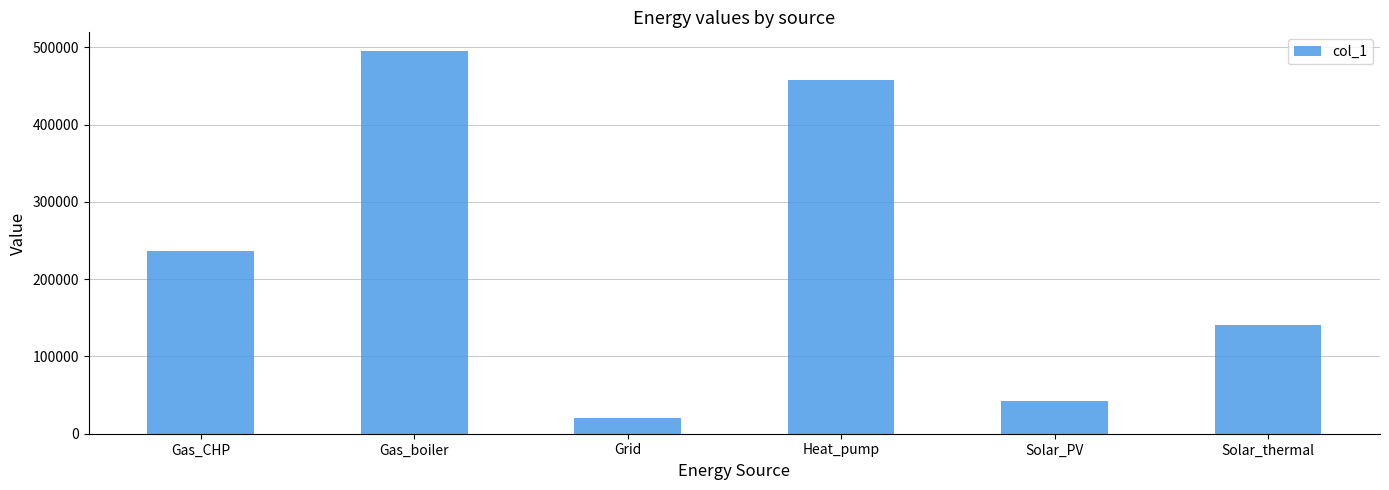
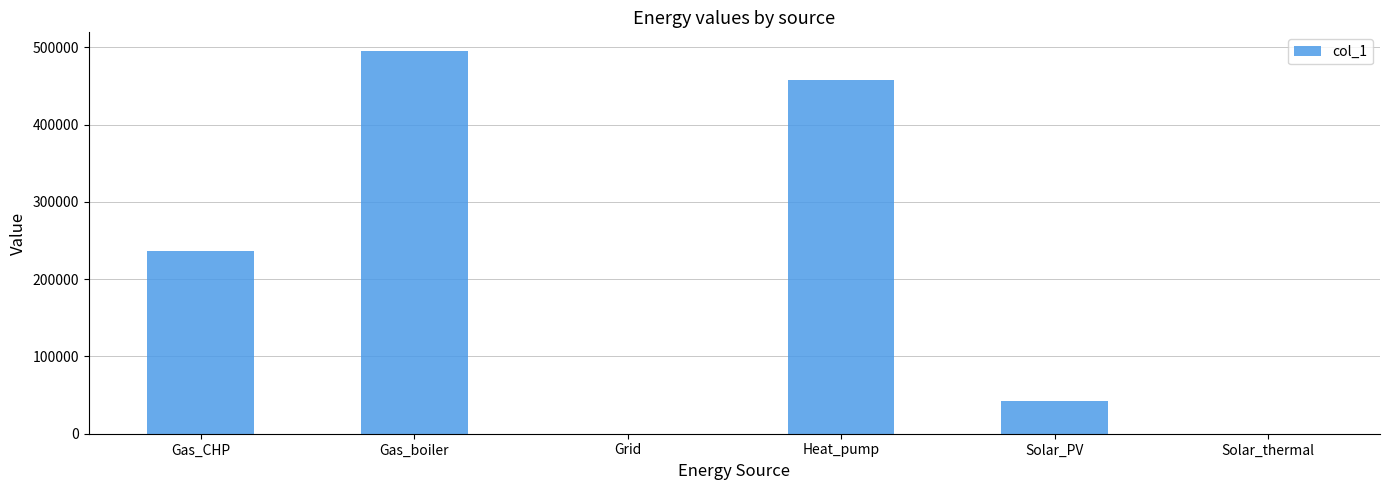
  {
    "Gas_CHP": 240000,
    "Gas_boiler": 490000,
-   "Grid": 20000,
+   "Grid": 0,
    "Heat_pump": 460000,
    "Solar_PV": 40000,
-   "Solar_thermal": 140000
+   "Solar_thermal": 0
  }
